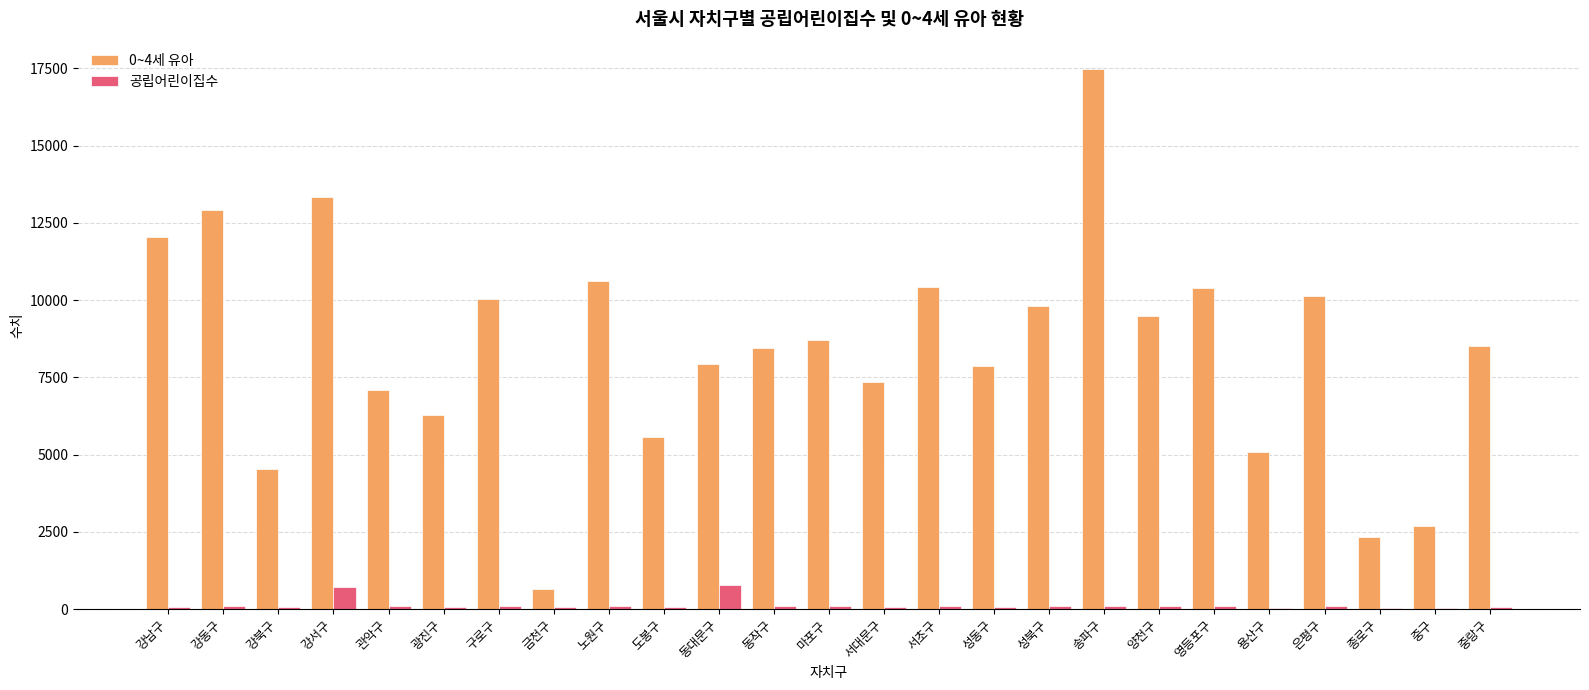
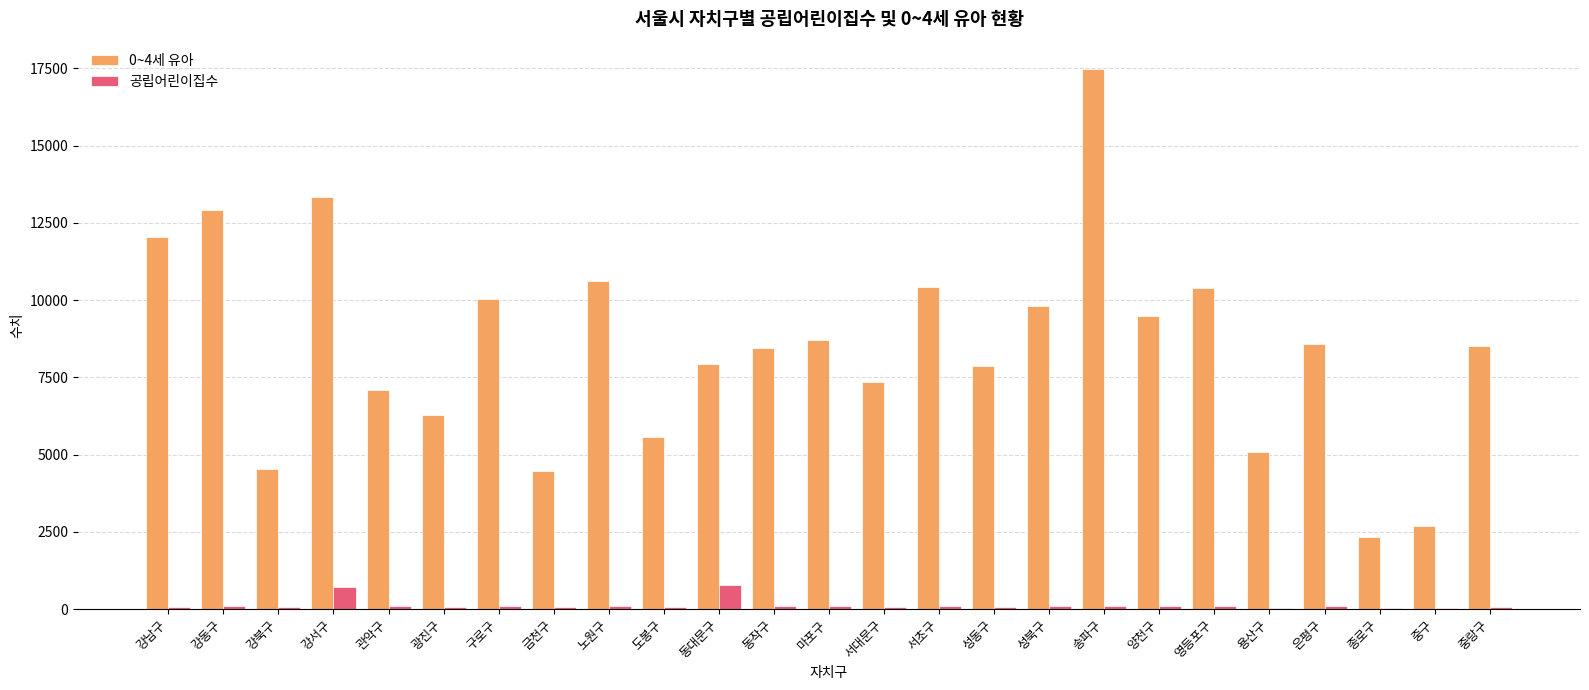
  {
    "0~4세 유아": {
      "강남구": 12000,
      "강동구": 12900,
      "강북구": 4500,
      "강서구": 13300,
      "관악구": 7100,
      "광진구": 6300,
      "구로구": 10000,
-     "금천구": 600,
+     "금천구": 4500,
      "노원구": 10600,
      "도봉구": 5600,
      "동대문구": 7900,
      "동작구": 8500,
      "마포구": 8700,
      "서대문구": 7300,
      "서초구": 10400,
      "성동구": 7900,
      "성북구": 9800,
      "송파구": 17500,
      "양천구": 9500,
      "영등포구": 10400,
      "용산구": 5100,
-     "은평구": 10100,
+     "은평구": 8600,
      "종로구": 2300,
      "중구": 2700,
      "중랑구": 8500
    },
    "공립어린이집수": {
      "강동구": 100,
      "강서구": 700,
      "관악구": 100,
      "구로구": 100,
      "노원구": 100,
      "동대문구": 800,
      "동작구": 100,
      "마포구": 100,
      "서초구": 100,
      "성동구": 100,
      "성북구": 100,
      "송파구": 100,
      "양천구": 100,
      "영등포구": 100,
      "은평구": 100
    }
  }
